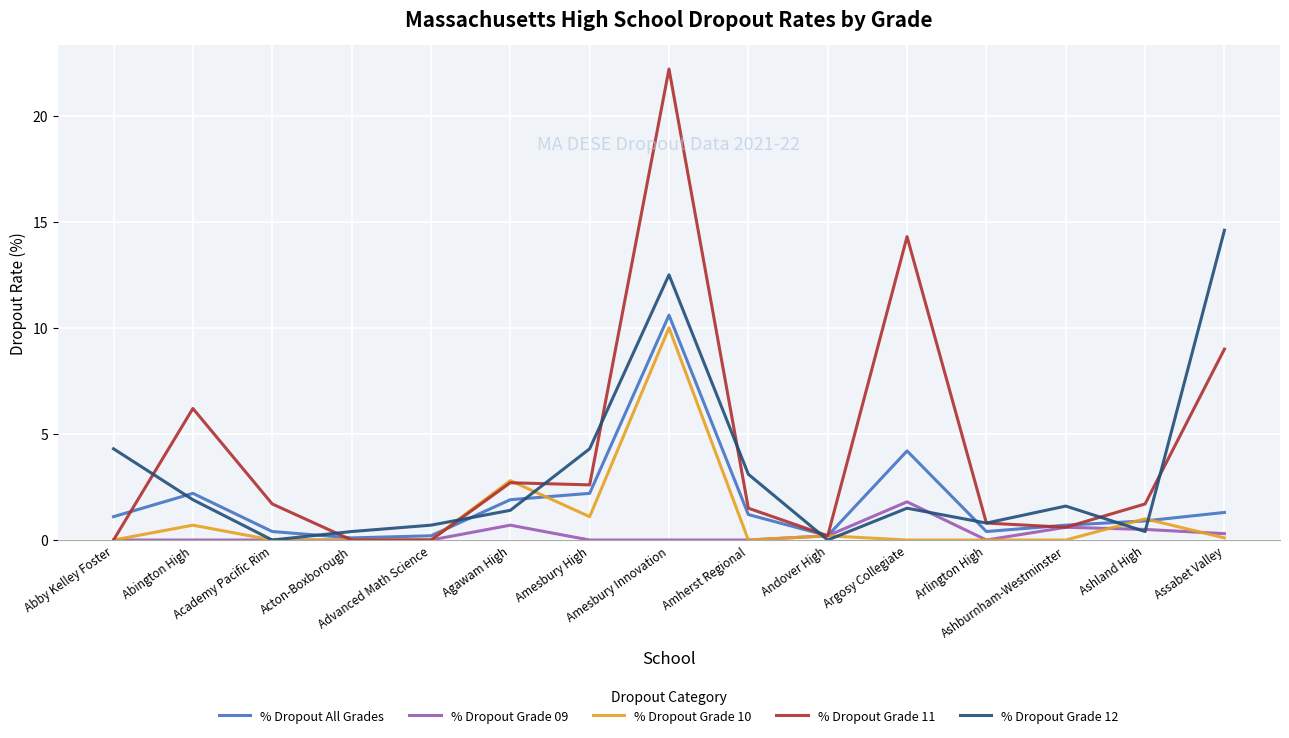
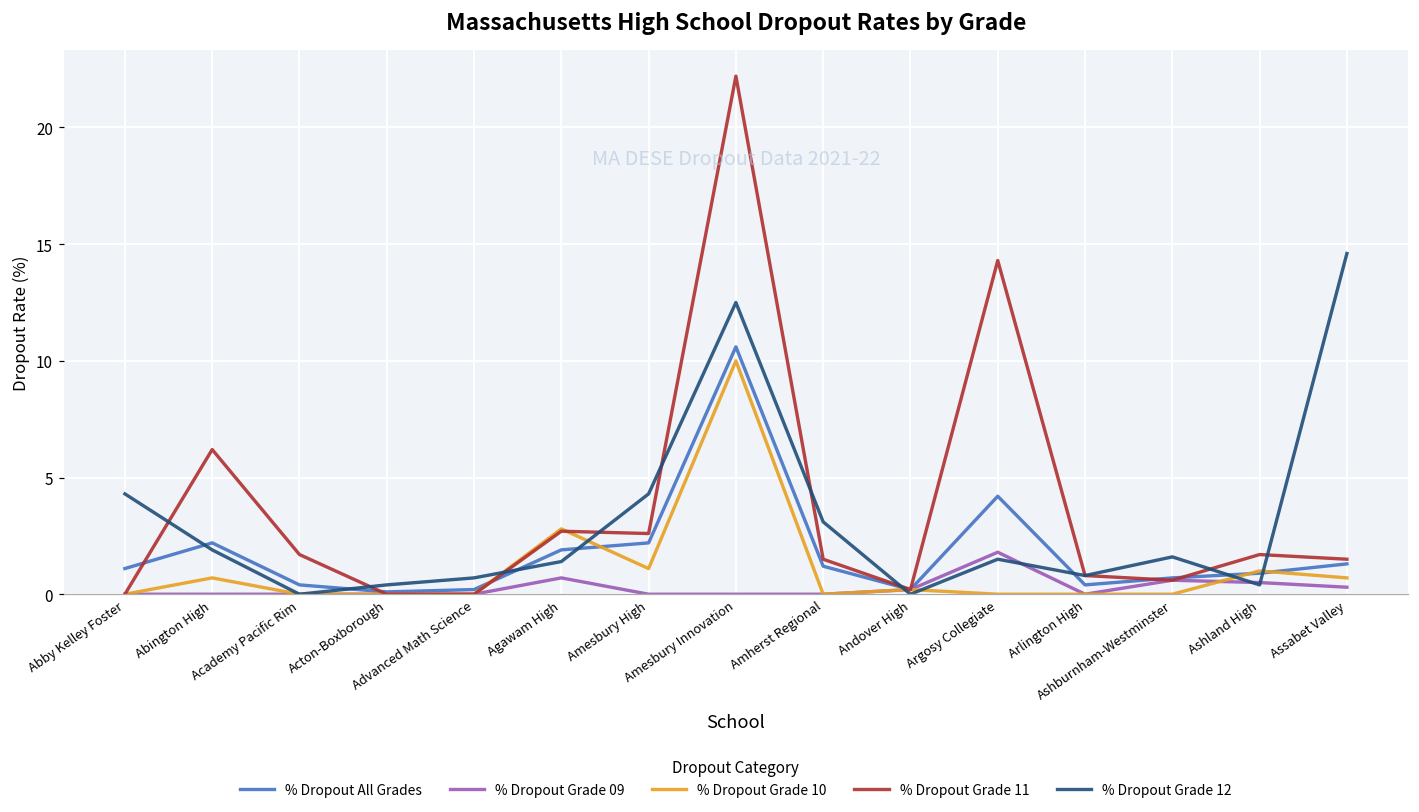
  {
    "% Dropout All Grades": {
      "Abby Kelley Foster": 1.1,
      "Abington High": 2.2,
      "Academy Pacific Rim": 0.4,
      "Advanced Math Science": 0.2,
      "Agawam High": 1.9,
      "Amesbury High": 2.2,
      "Amesbury Innovation": 10.6,
      "Amherst Regional": 1.2,
      "Argosy Collegiate": 4.2,
      "Arlington High": 0.4,
      "Assabet Valley": 1.3
    },
    "% Dropout Grade 09": {
      "Abington High": 0.0,
      "Agawam High": 0.7,
      "Amesbury High": 0.0,
      "Amesbury Innovation": 0.0,
      "Argosy Collegiate": 1.8,
      "Assabet Valley": 0.3
    },
    "% Dropout Grade 10": {
      "Abington High": 0.7,
      "Amesbury High": 1.1,
      "Amesbury Innovation": 10.0,
      "Argosy Collegiate": 0.0,
      "Ashburnham-Westminster": 0.0,
-     "Assabet Valley": 0.1
+     "Assabet Valley": 0.7
    },
    "% Dropout Grade 11": {
      "Abington High": 6.2,
      "Academy Pacific Rim": 1.7,
      "Amesbury High": 2.6,
      "Amesbury Innovation": 22.2,
      "Amherst Regional": 1.5,
      "Argosy Collegiate": 14.3,
      "Ashland High": 1.7,
-     "Assabet Valley": 9.0
+     "Assabet Valley": 1.5
    },
    "% Dropout Grade 12": {
      "Abby Kelley Foster": 4.3,
      "Abington High": 1.9,
      "Acton-Boxborough": 0.4,
      "Advanced Math Science": 0.7,
      "Agawam High": 1.4,
      "Amesbury High": 4.3,
      "Amesbury Innovation": 12.5,
      "Amherst Regional": 3.1,
      "Andover High": 0.0,
      "Argosy Collegiate": 1.5,
      "Ashburnham-Westminster": 1.6,
      "Assabet Valley": 14.6
    }
  }
